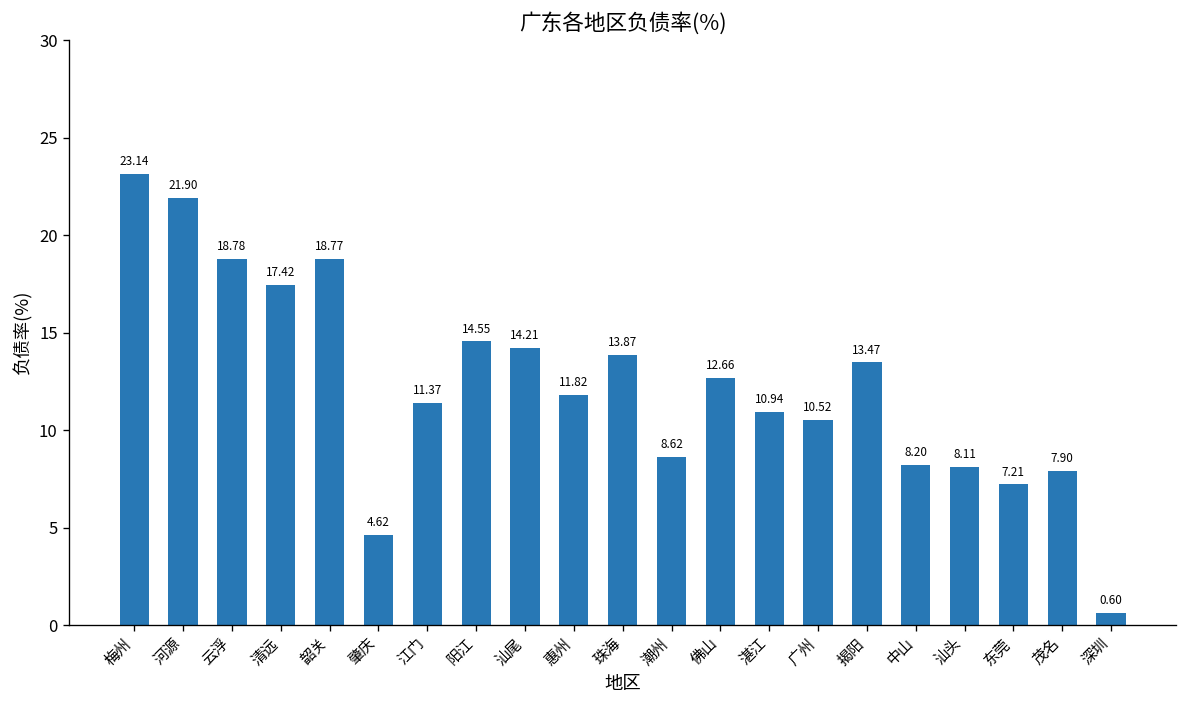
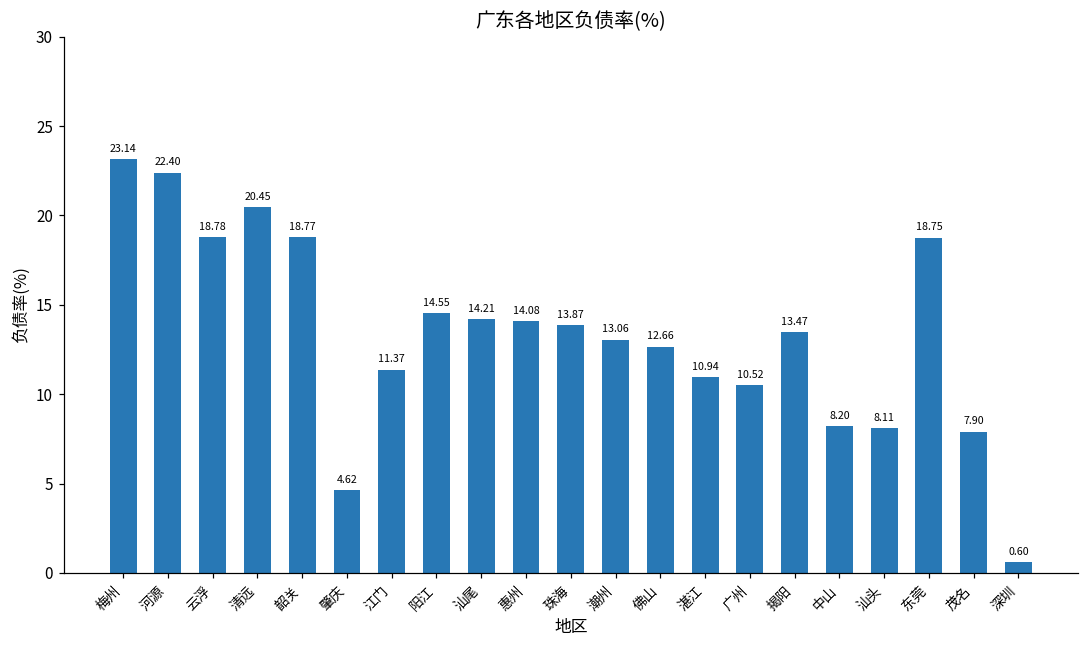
  {
    "梅州": 23.14,
-   "河源": 21.90,
+   "河源": 22.40,
    "云浮": 18.78,
-   "清远": 17.42,
+   "清远": 20.45,
    "韶关": 18.77,
    "肇庆": 4.62,
    "江门": 11.37,
    "阳江": 14.55,
    "汕尾": 14.21,
-   "惠州": 11.82,
+   "惠州": 14.08,
    "珠海": 13.87,
-   "潮州": 8.62,
+   "潮州": 13.06,
    "佛山": 12.66,
    "湛江": 10.94,
    "广州": 10.52,
    "揭阳": 13.47,
    "中山": 8.20,
    "汕头": 8.11,
-   "东莞": 7.21,
+   "东莞": 18.75,
    "茂名": 7.90,
    "深圳": 0.60
  }
